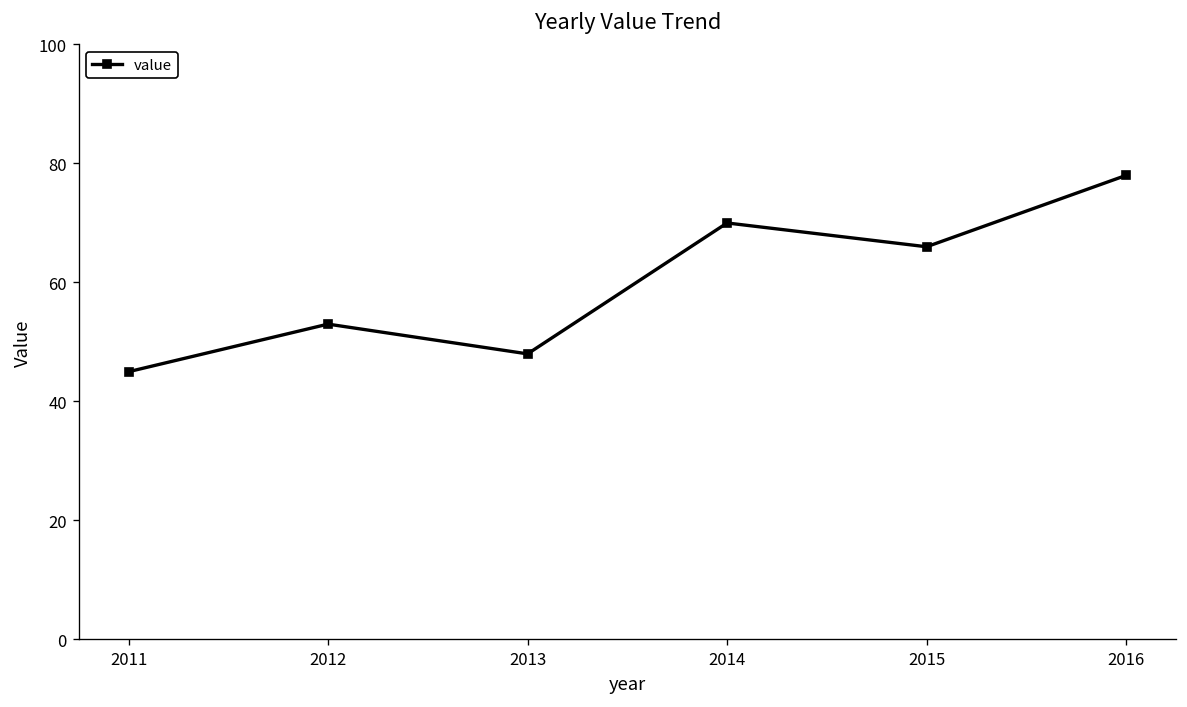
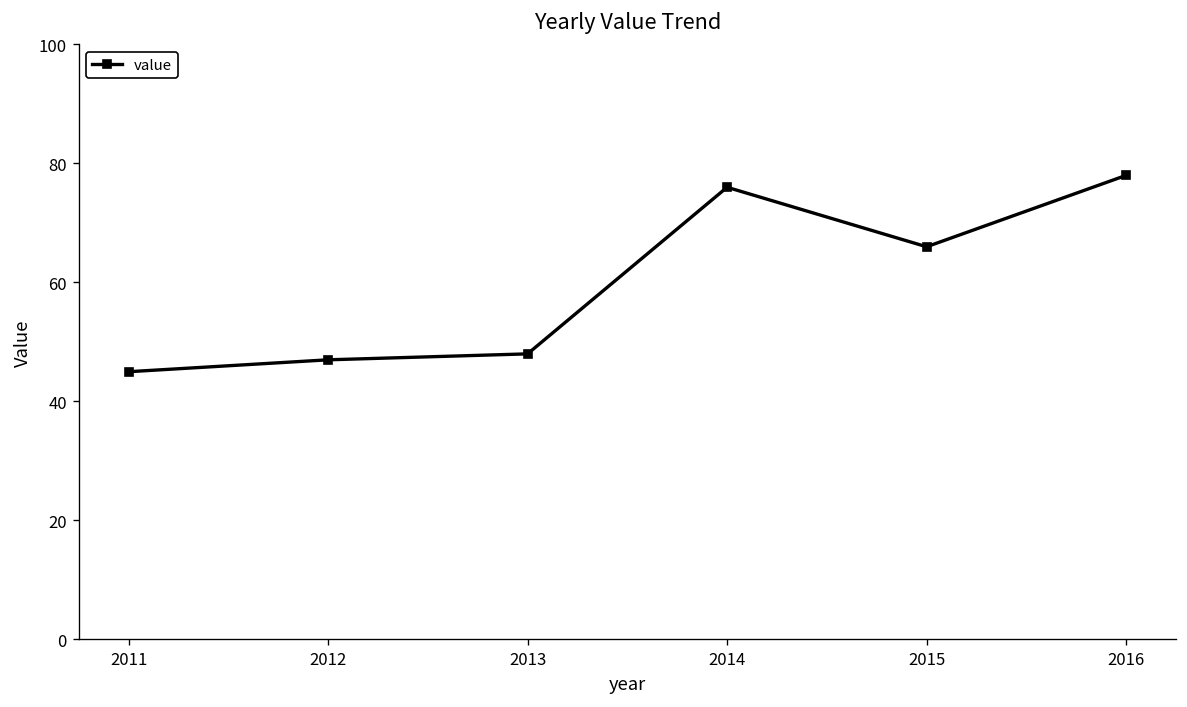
  {
    "2011": 45,
-   "2012": 53,
+   "2012": 47,
    "2013": 48,
-   "2014": 70,
+   "2014": 76,
    "2015": 66,
    "2016": 78
  }
